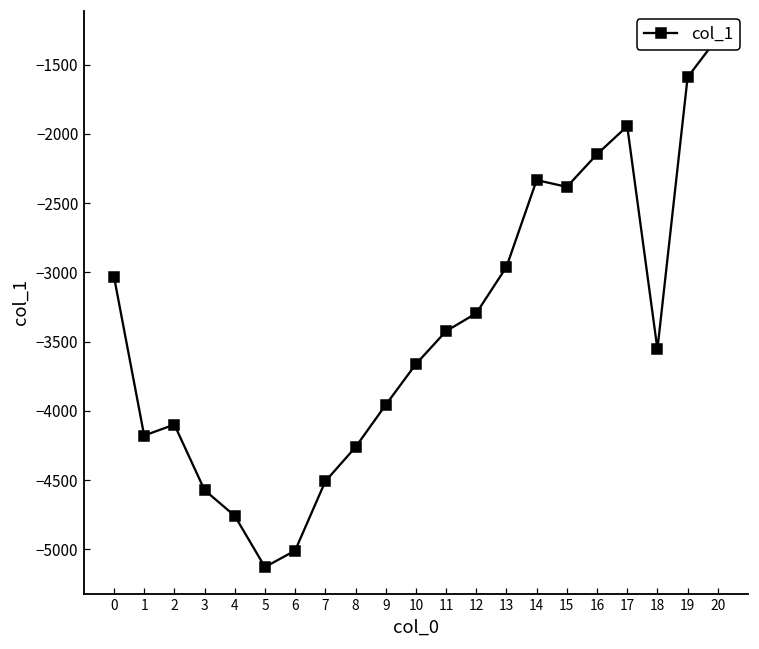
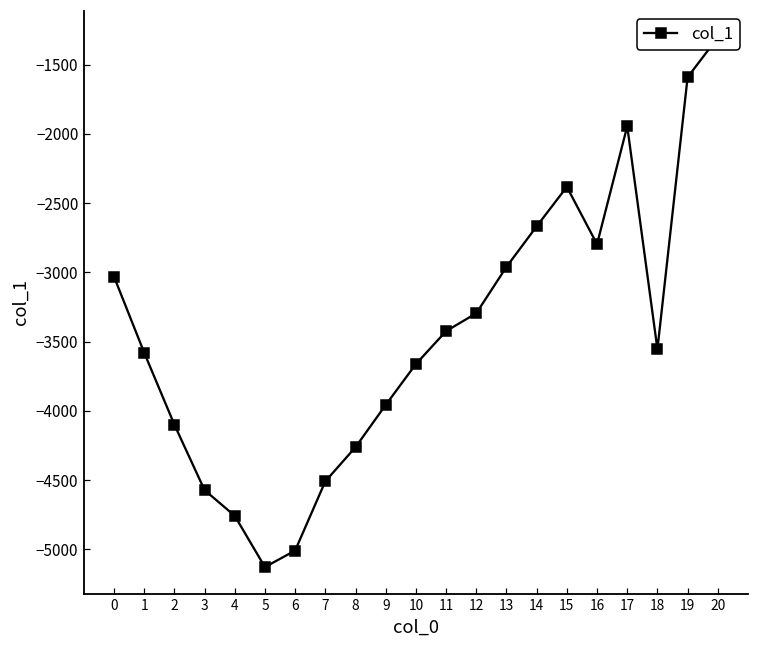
  {
    "0": -3030,
-   "1": -4180,
+   "1": -3580,
    "2": -4100,
    "3": -4570,
    "4": -4760,
    "5": -5130,
    "6": -5010,
    "7": -4510,
    "8": -4260,
    "9": -3960,
    "10": -3660,
    "11": -3420,
    "12": -3300,
    "13": -2960,
-   "14": -2330,
+   "14": -2670,
    "15": -2380,
-   "16": -2150,
+   "16": -2800,
    "17": -1940,
    "18": -3560,
    "19": -1590
  }
